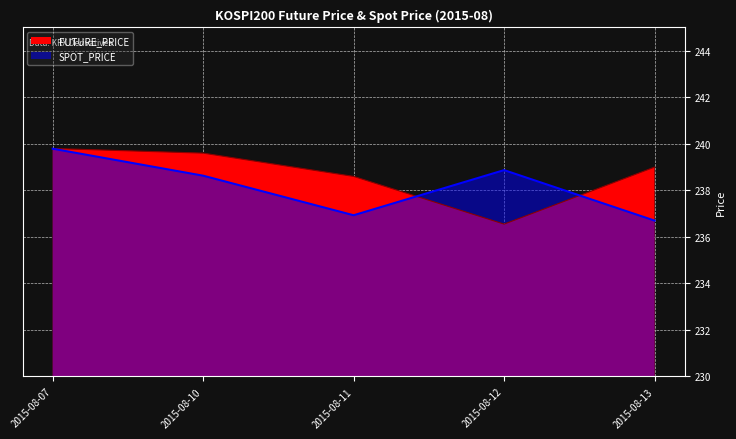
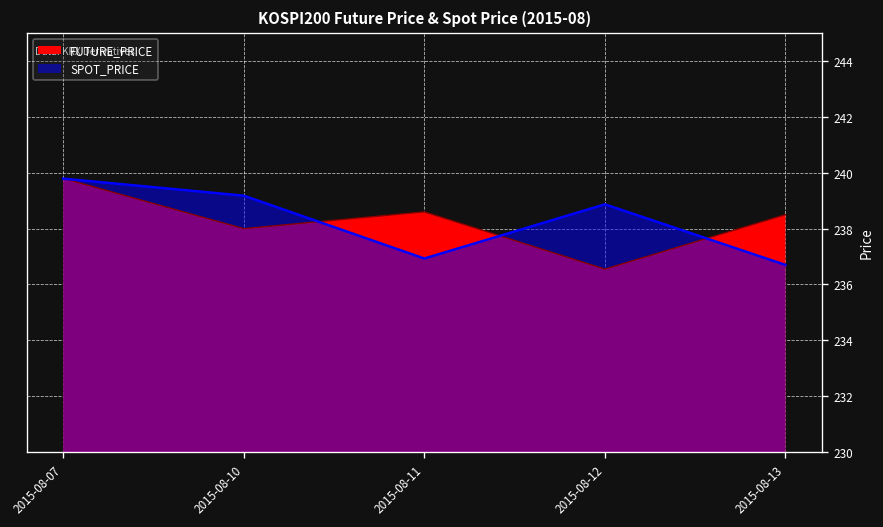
  {
    "FUTURE_PRICE": {
-     "2015-08-10": 239.6,
+     "2015-08-10": 238.0,
      "2015-08-11": 238.6,
      "2015-08-12": 236.6,
-     "2015-08-13": 239.0
+     "2015-08-13": 238.5
    },
    "SPOT_PRICE": {
-     "2015-08-10": 238.6,
+     "2015-08-10": 239.2,
      "2015-08-11": 236.9,
      "2015-08-12": 238.9,
      "2015-08-13": 236.7
    }
  }
